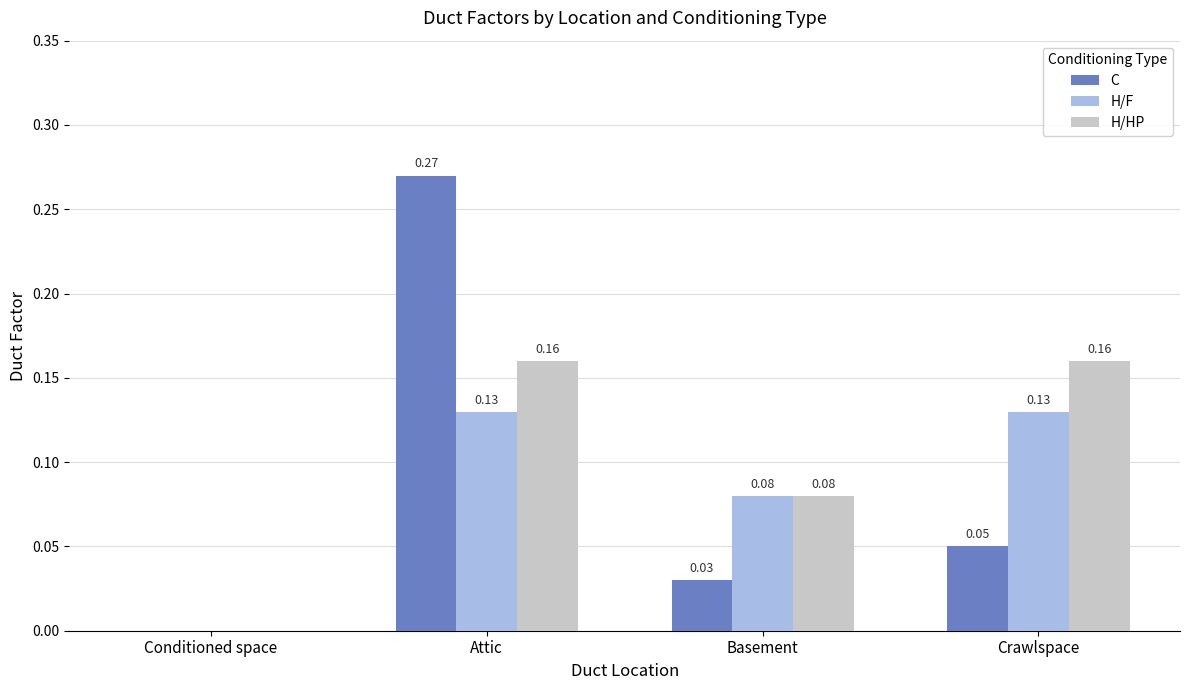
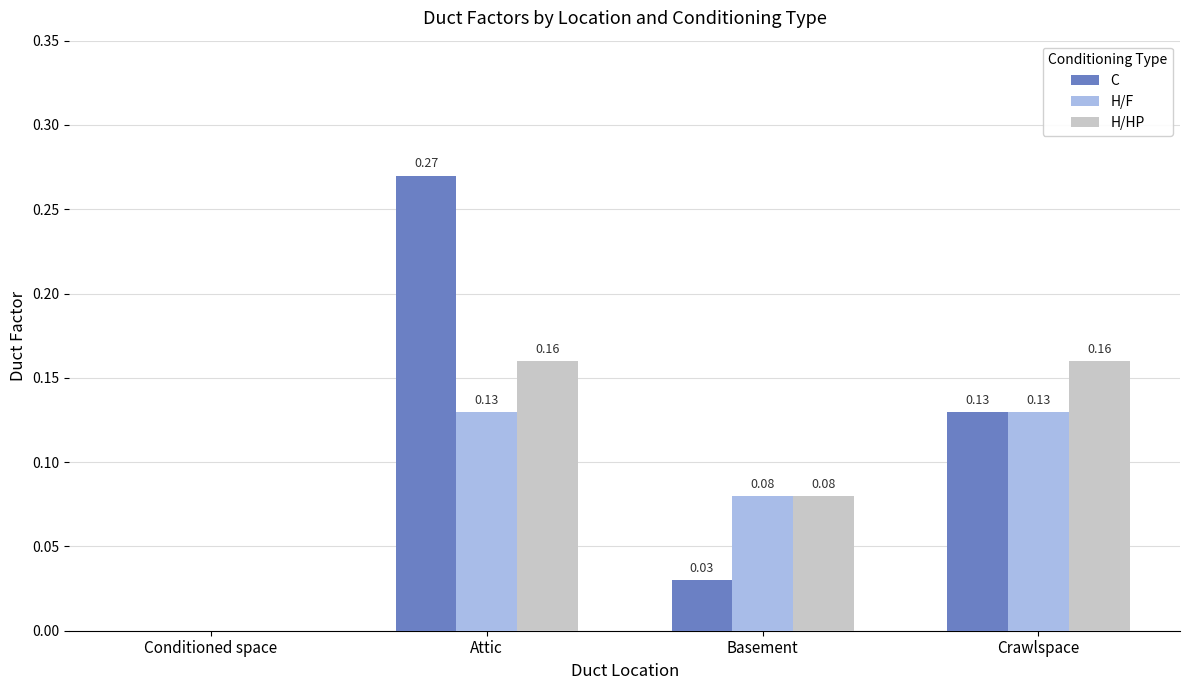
  {
    "C": {
      "Attic": 0.27,
      "Basement": 0.03,
-     "Crawlspace": 0.05
+     "Crawlspace": 0.13
    }
  }
